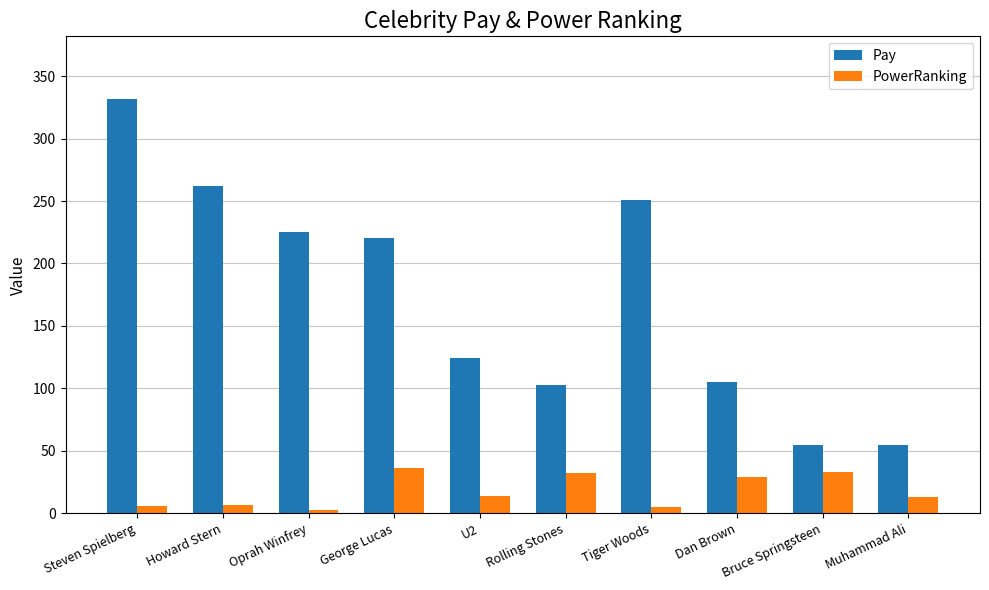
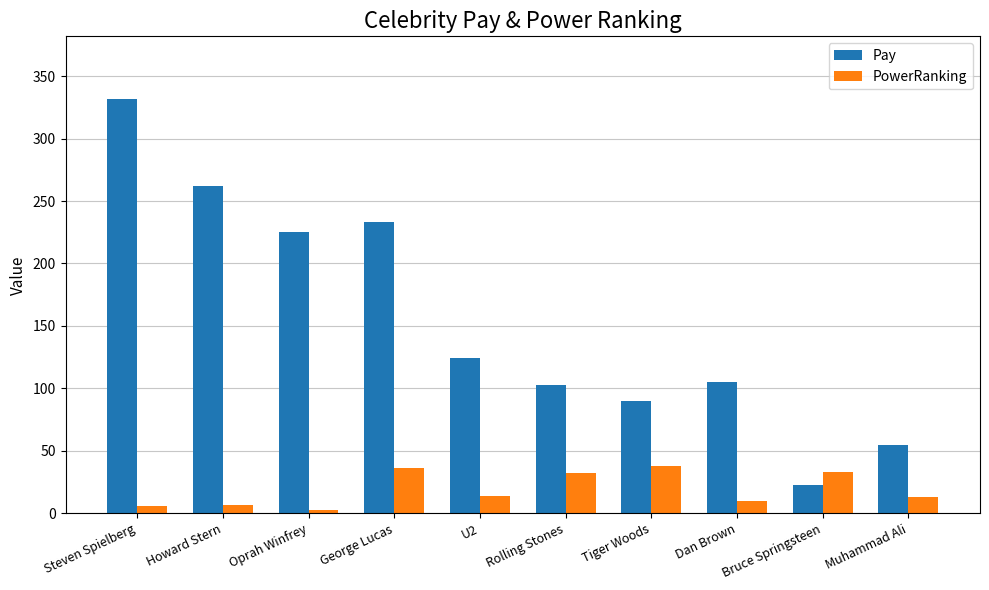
  {
    "Pay": {
      "Steven Spielberg": 332,
      "Howard Stern": 262,
      "Oprah Winfrey": 225,
-     "George Lucas": 220,
+     "George Lucas": 233,
      "U2": 124,
      "Rolling Stones": 103,
-     "Tiger Woods": 251,
+     "Tiger Woods": 90,
      "Dan Brown": 105,
-     "Bruce Springsteen": 55,
+     "Bruce Springsteen": 23,
      "Muhammad Ali": 55
    },
    "PowerRanking": {
      "Steven Spielberg": 6,
      "Howard Stern": 7,
      "Oprah Winfrey": 3,
      "George Lucas": 36,
      "U2": 14,
      "Rolling Stones": 32,
-     "Tiger Woods": 5,
-     "Dan Brown": 29,
+     "Tiger Woods": 38,
+     "Dan Brown": 10,
      "Bruce Springsteen": 33,
      "Muhammad Ali": 13
    }
  }
